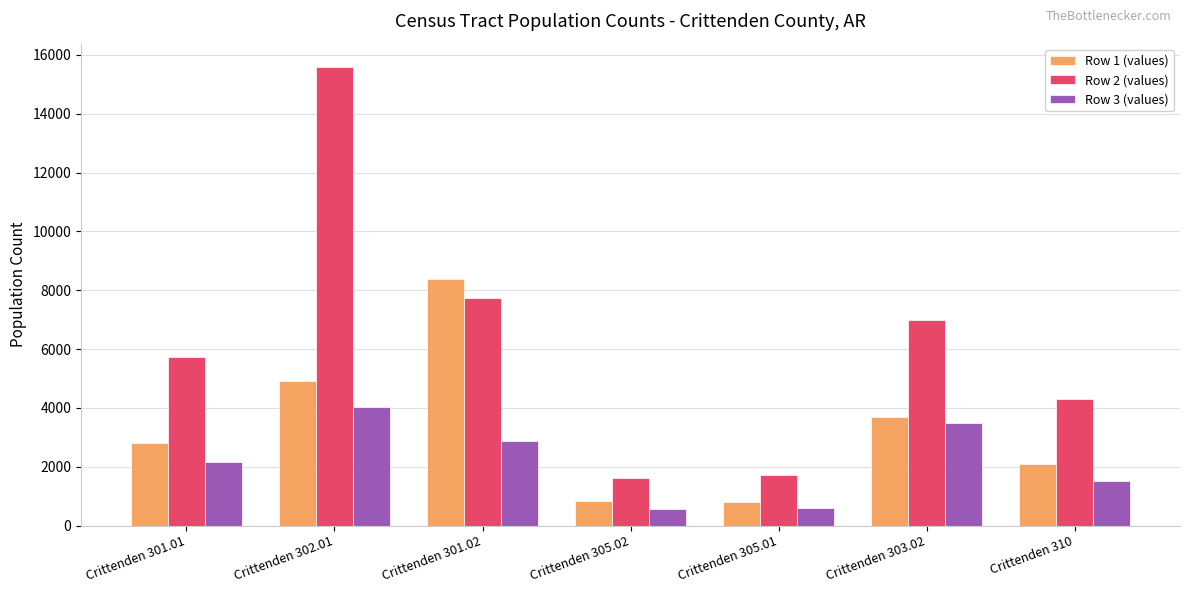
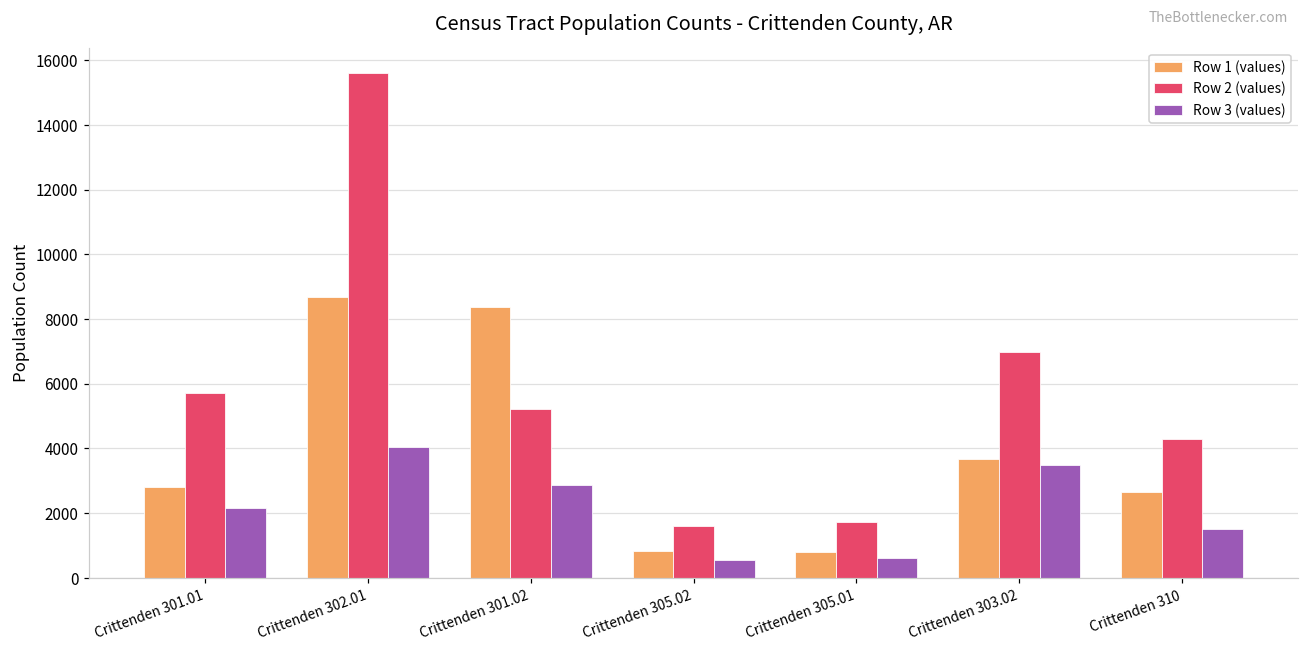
  {
    "Row 1 (values)": {
      "Crittenden 301.01": 2800,
-     "Crittenden 302.01": 4900,
+     "Crittenden 302.01": 8700,
      "Crittenden 301.02": 8400,
      "Crittenden 305.02": 800,
      "Crittenden 305.01": 800,
      "Crittenden 303.02": 3700,
-     "Crittenden 310": 2100
+     "Crittenden 310": 2700
    },
    "Row 2 (values)": {
      "Crittenden 301.01": 5700,
      "Crittenden 302.01": 15600,
-     "Crittenden 301.02": 7700,
+     "Crittenden 301.02": 5200,
      "Crittenden 305.02": 1600,
      "Crittenden 305.01": 1700,
      "Crittenden 303.02": 7000,
      "Crittenden 310": 4300
    },
    "Row 3 (values)": {
      "Crittenden 301.01": 2200,
      "Crittenden 302.01": 4000,
      "Crittenden 301.02": 2900,
      "Crittenden 305.02": 500,
      "Crittenden 305.01": 600,
      "Crittenden 303.02": 3500,
      "Crittenden 310": 1500
    }
  }
